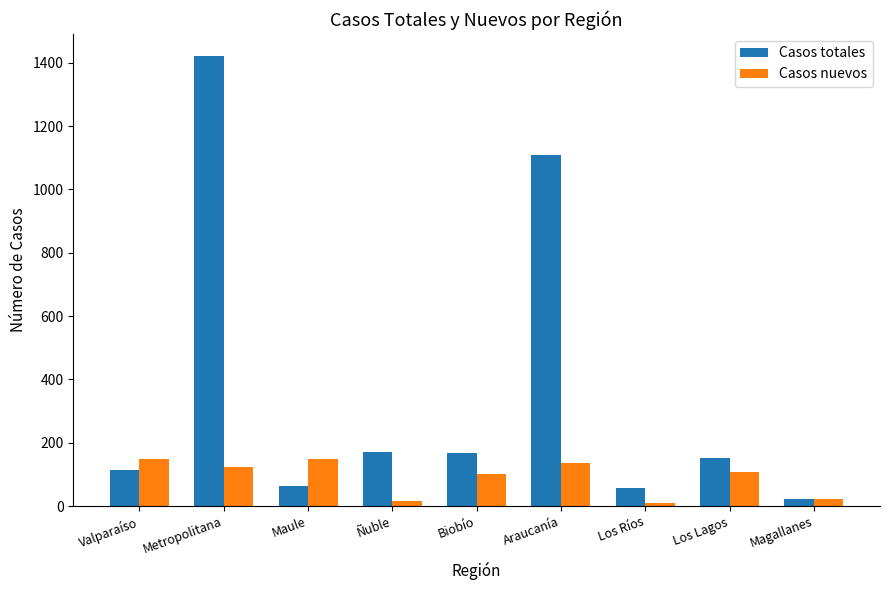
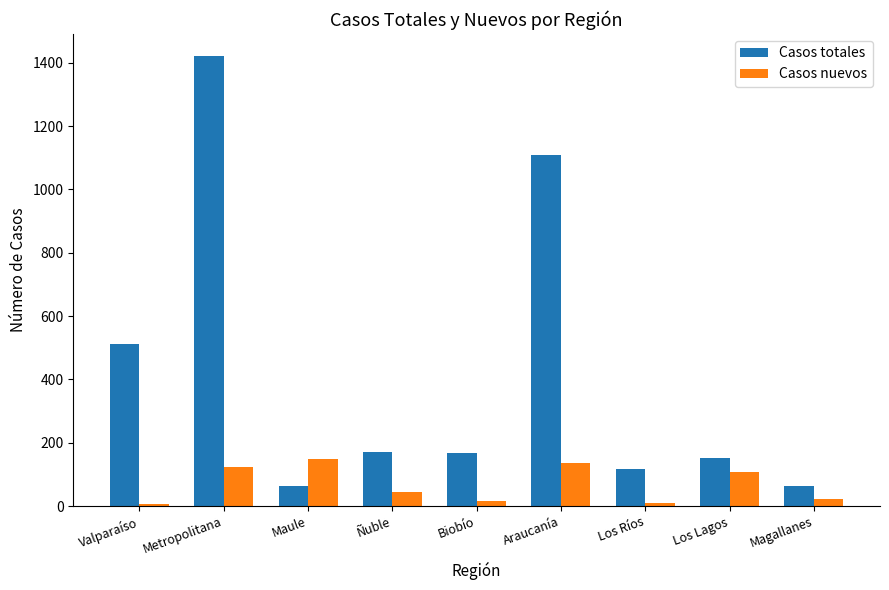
  {
    "Casos totales": {
-     "Valparaíso": 120,
+     "Valparaíso": 510,
      "Metropolitana": 1420,
      "Maule": 60,
      "Ñuble": 170,
      "Biobío": 170,
      "Araucanía": 1110,
-     "Los Ríos": 60,
+     "Los Ríos": 120,
      "Los Lagos": 150,
-     "Magallanes": 20
+     "Magallanes": 60
    },
    "Casos nuevos": {
-     "Valparaíso": 150,
+     "Valparaíso": 10,
      "Metropolitana": 130,
      "Maule": 150,
-     "Ñuble": 20,
-     "Biobío": 100,
+     "Ñuble": 40,
+     "Biobío": 20,
      "Araucanía": 140,
      "Los Ríos": 10,
      "Los Lagos": 110,
      "Magallanes": 20
    }
  }
